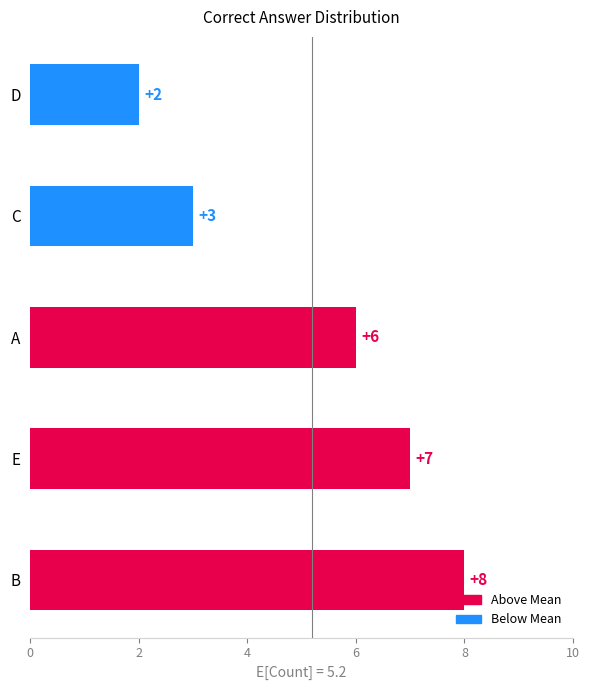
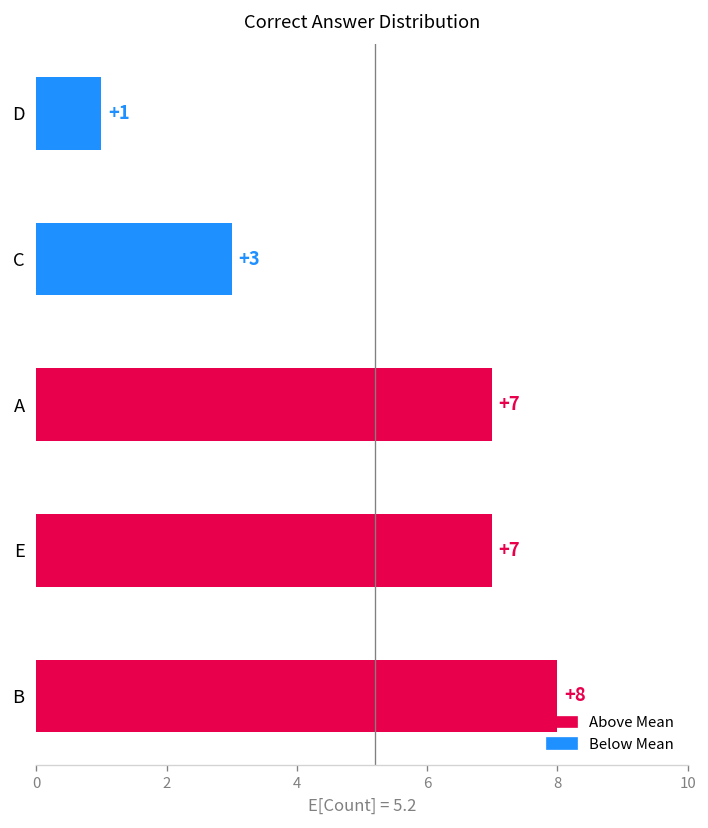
  {
-   "D": "+2",
+   "D": "+1",
    "C": "+3",
-   "A": "+6",
+   "A": "+7",
    "E": "+7",
    "B": "+8"
  }
